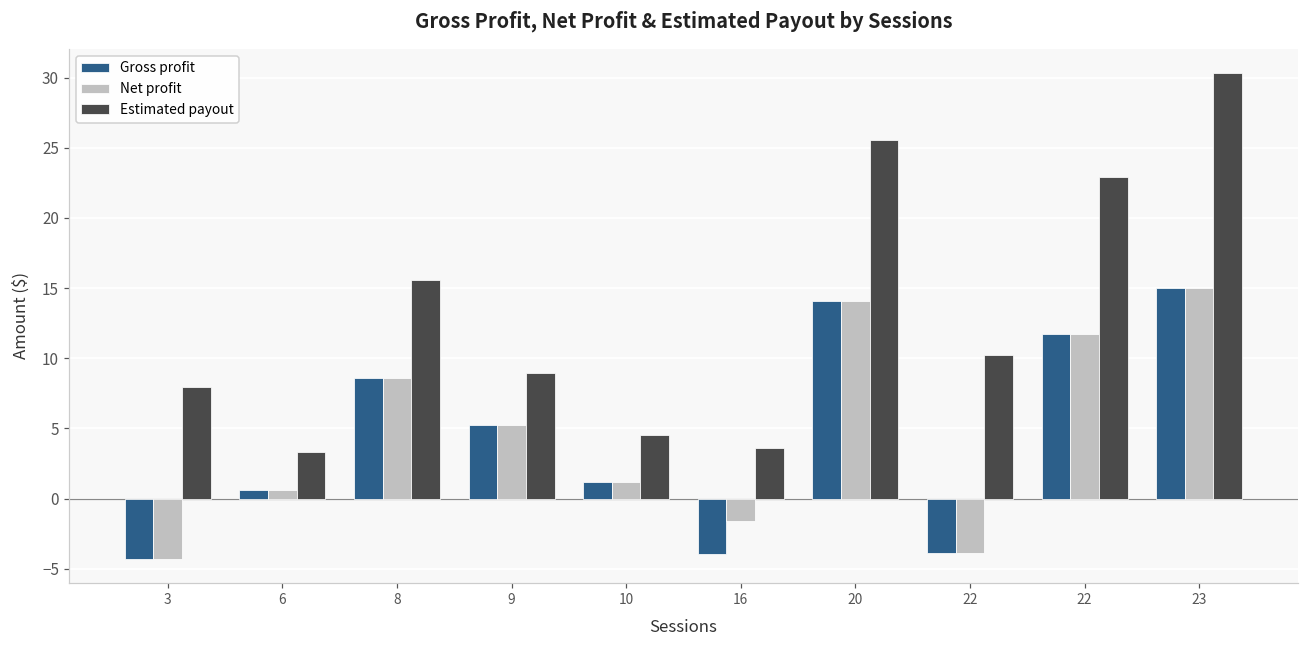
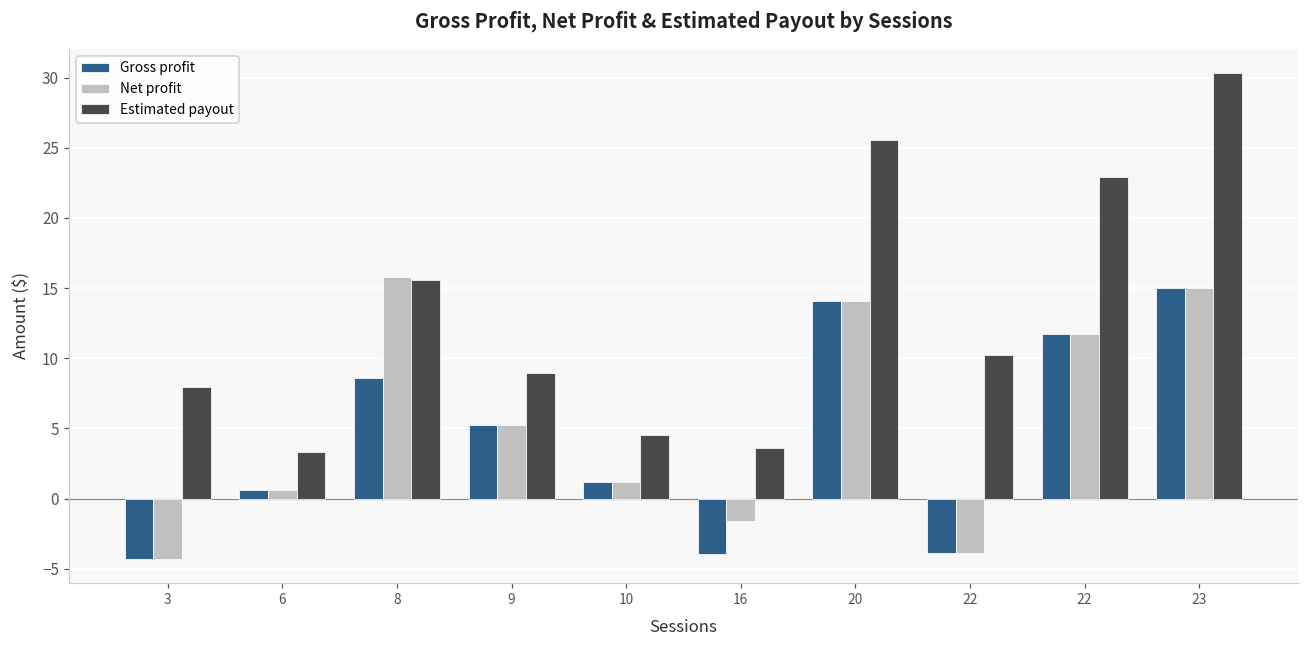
  {
    "Gross profit": {
      "3": -4.3,
      "6": 0.6,
      "8": 8.6,
      "9": 5.3,
      "10": 1.2,
      "16": -3.9,
      "20": 14.1,
      "23": 15.0
    },
    "Net profit": {
      "3": -4.3,
      "6": 0.6,
-     "8": 8.6,
+     "8": 15.8,
      "9": 5.3,
      "10": 1.2,
      "16": -1.6,
      "20": 14.1,
      "23": 15.0
    },
    "Estimated payout": {
      "3": 8.0,
      "6": 3.3,
      "8": 15.6,
      "9": 8.9,
      "10": 4.5,
      "16": 3.6,
      "20": 25.5,
      "23": 30.3
    }
  }
